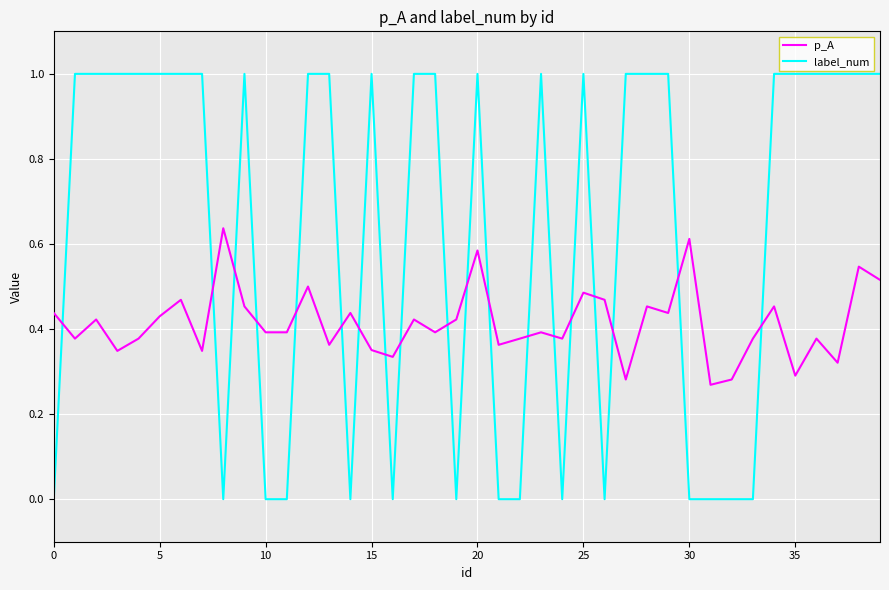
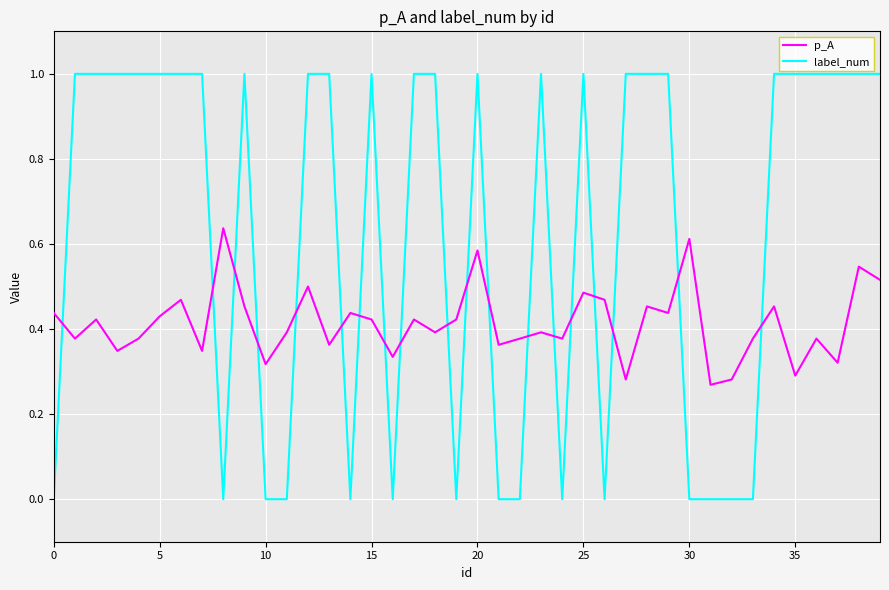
  {
    "p_A": {
      "0": 0.44,
      "5": 0.43,
-     "10": 0.39,
-     "15": 0.35,
+     "10": 0.32,
+     "15": 0.42,
      "20": 0.58,
      "25": 0.49,
      "30": 0.61,
      "35": 0.29
    },
    "label_num": {
      "0": 0.00,
      "5": 1.00,
      "10": 0.00,
      "15": 1.00,
      "20": 1.00,
      "25": 1.00,
      "30": 0.00,
      "35": 1.00
    }
  }
